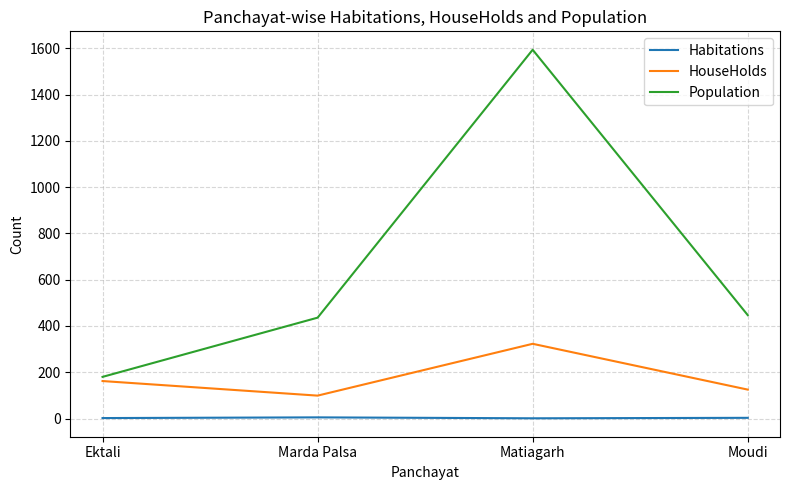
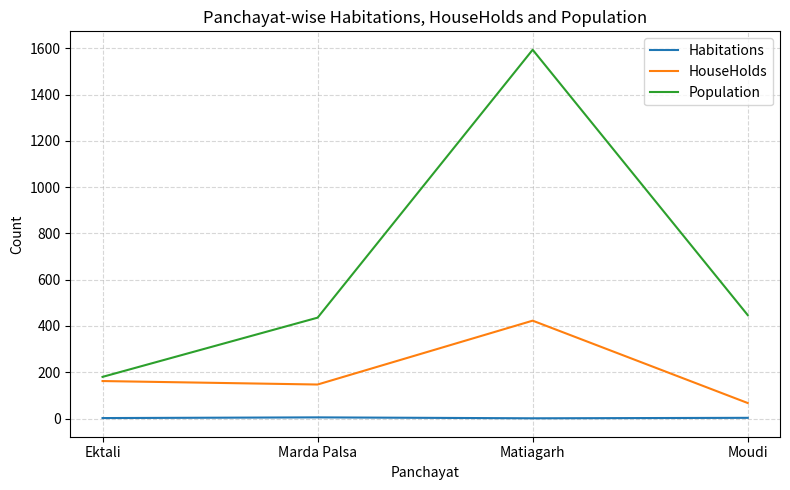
  {
    "Habitations": {
      "Ektali": 0,
      "Marda Palsa": 10,
      "Matiagarh": 0,
      "Moudi": 0
    },
    "HouseHolds": {
      "Ektali": 160,
-     "Marda Palsa": 100,
-     "Matiagarh": 320,
-     "Moudi": 130
+     "Marda Palsa": 150,
+     "Matiagarh": 420,
+     "Moudi": 70
    },
    "Population": {
      "Ektali": 180,
      "Marda Palsa": 440,
      "Matiagarh": 1590,
      "Moudi": 450
    }
  }
